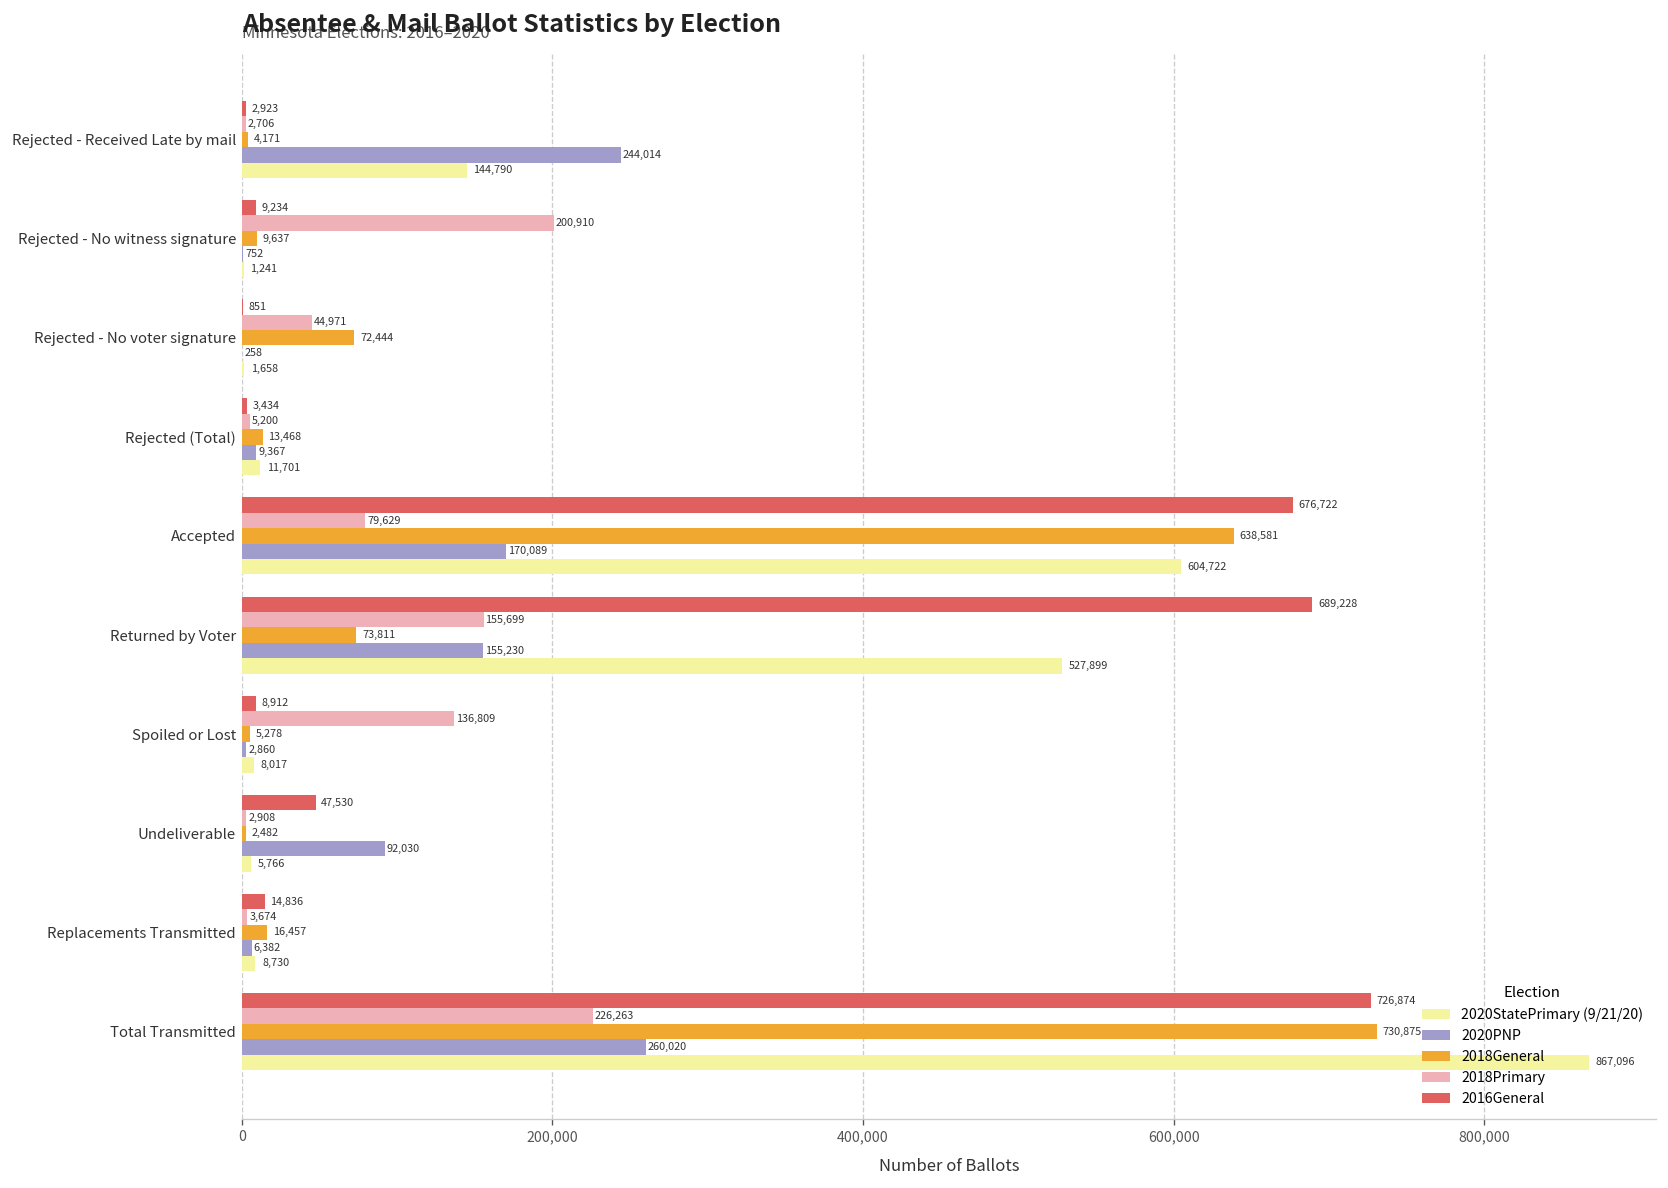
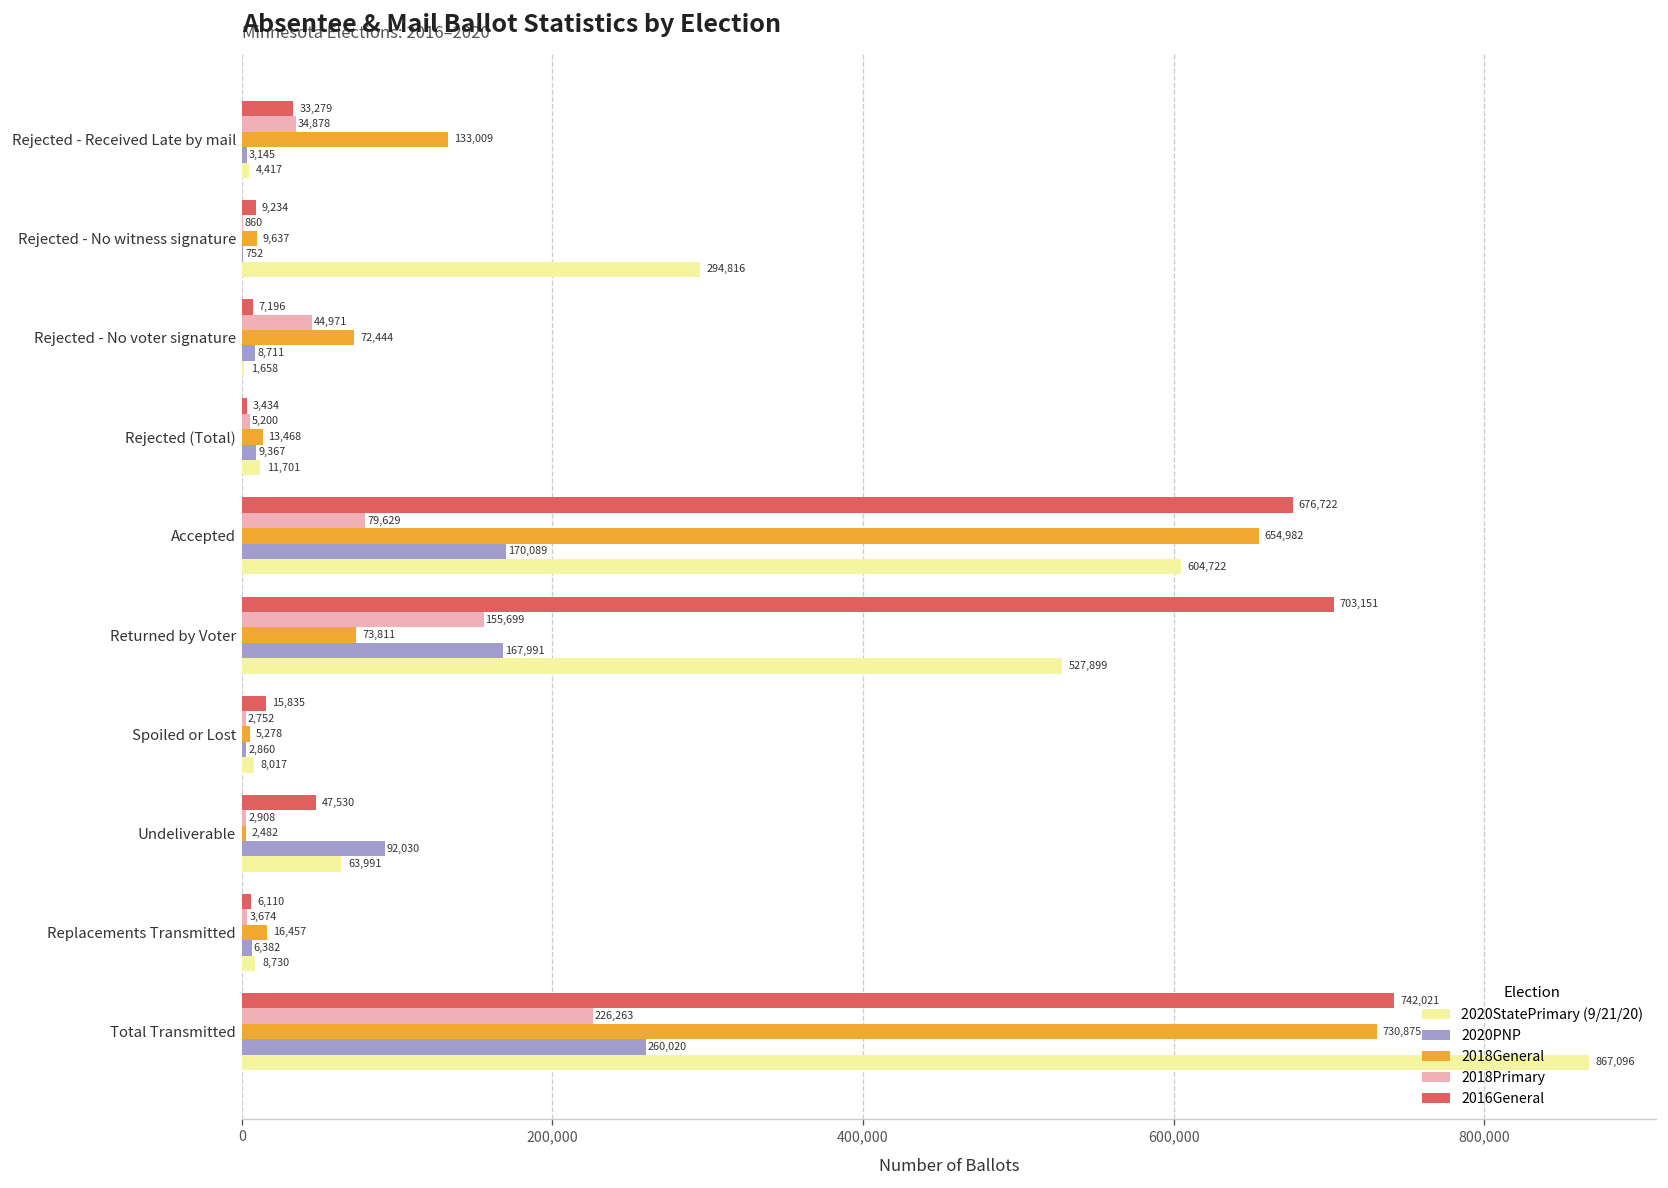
  {
    "2020StatePrimary (9/21/20)": {
-     "Rejected - Received Late by mail": "144,790",
-     "Rejected - No witness signature": "1,241",
+     "Rejected - Received Late by mail": "4,417",
+     "Rejected - No witness signature": "294,816",
      "Rejected - No voter signature": "1,658",
      "Rejected (Total)": "11,701",
      "Accepted": "604,722",
      "Returned by Voter": "527,899",
      "Spoiled or Lost": "8,017",
-     "Undeliverable": "5,766",
+     "Undeliverable": "63,991",
      "Replacements Transmitted": "8,730",
      "Total Transmitted": "867,096"
    },
    "2020PNP": {
-     "Rejected - Received Late by mail": "244,014",
+     "Rejected - Received Late by mail": "3,145",
      "Rejected - No witness signature": "752",
-     "Rejected - No voter signature": "258",
+     "Rejected - No voter signature": "8,711",
      "Rejected (Total)": "9,367",
      "Accepted": "170,089",
-     "Returned by Voter": "155,230",
+     "Returned by Voter": "167,991",
      "Spoiled or Lost": "2,860",
      "Undeliverable": "92,030",
      "Replacements Transmitted": "6,382",
      "Total Transmitted": "260,020"
    },
    "2018General": {
-     "Rejected - Received Late by mail": "4,171",
+     "Rejected - Received Late by mail": "133,009",
      "Rejected - No witness signature": "9,637",
      "Rejected - No voter signature": "72,444",
      "Rejected (Total)": "13,468",
-     "Accepted": "638,581",
+     "Accepted": "654,982",
      "Returned by Voter": "73,811",
      "Spoiled or Lost": "5,278",
      "Undeliverable": "2,482",
      "Replacements Transmitted": "16,457",
      "Total Transmitted": "730,875"
    },
    "2018Primary": {
-     "Rejected - Received Late by mail": "2,706",
-     "Rejected - No witness signature": "200,910",
+     "Rejected - Received Late by mail": "34,878",
+     "Rejected - No witness signature": "860",
      "Rejected - No voter signature": "44,971",
      "Rejected (Total)": "5,200",
      "Accepted": "79,629",
      "Returned by Voter": "155,699",
-     "Spoiled or Lost": "136,809",
+     "Spoiled or Lost": "2,752",
      "Undeliverable": "2,908",
      "Replacements Transmitted": "3,674",
      "Total Transmitted": "226,263"
    },
    "2016General": {
-     "Rejected - Received Late by mail": "2,923",
+     "Rejected - Received Late by mail": "33,279",
      "Rejected - No witness signature": "9,234",
-     "Rejected - No voter signature": "851",
+     "Rejected - No voter signature": "7,196",
      "Rejected (Total)": "3,434",
      "Accepted": "676,722",
-     "Returned by Voter": "689,228",
-     "Spoiled or Lost": "8,912",
+     "Returned by Voter": "703,151",
+     "Spoiled or Lost": "15,835",
      "Undeliverable": "47,530",
-     "Replacements Transmitted": "14,836",
-     "Total Transmitted": "726,874"
+     "Replacements Transmitted": "6,110",
+     "Total Transmitted": "742,021"
    }
  }
